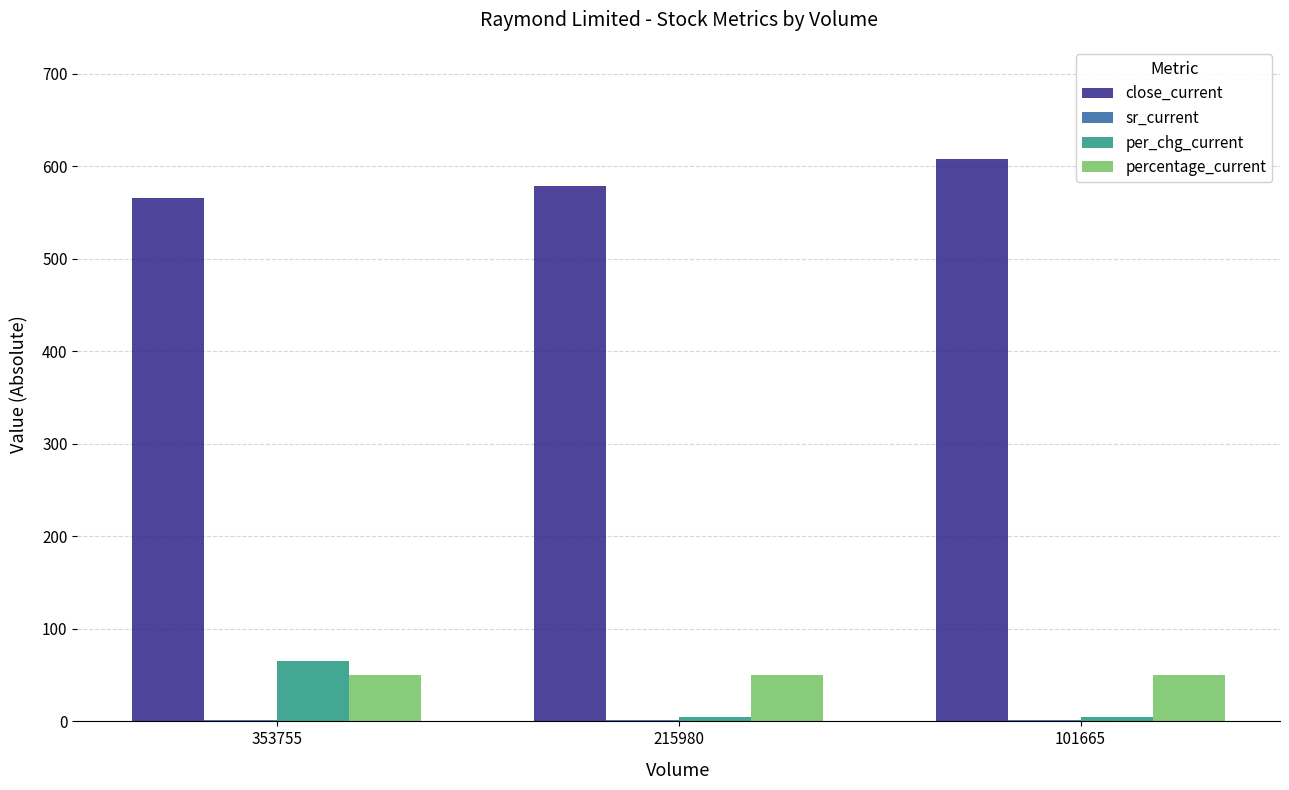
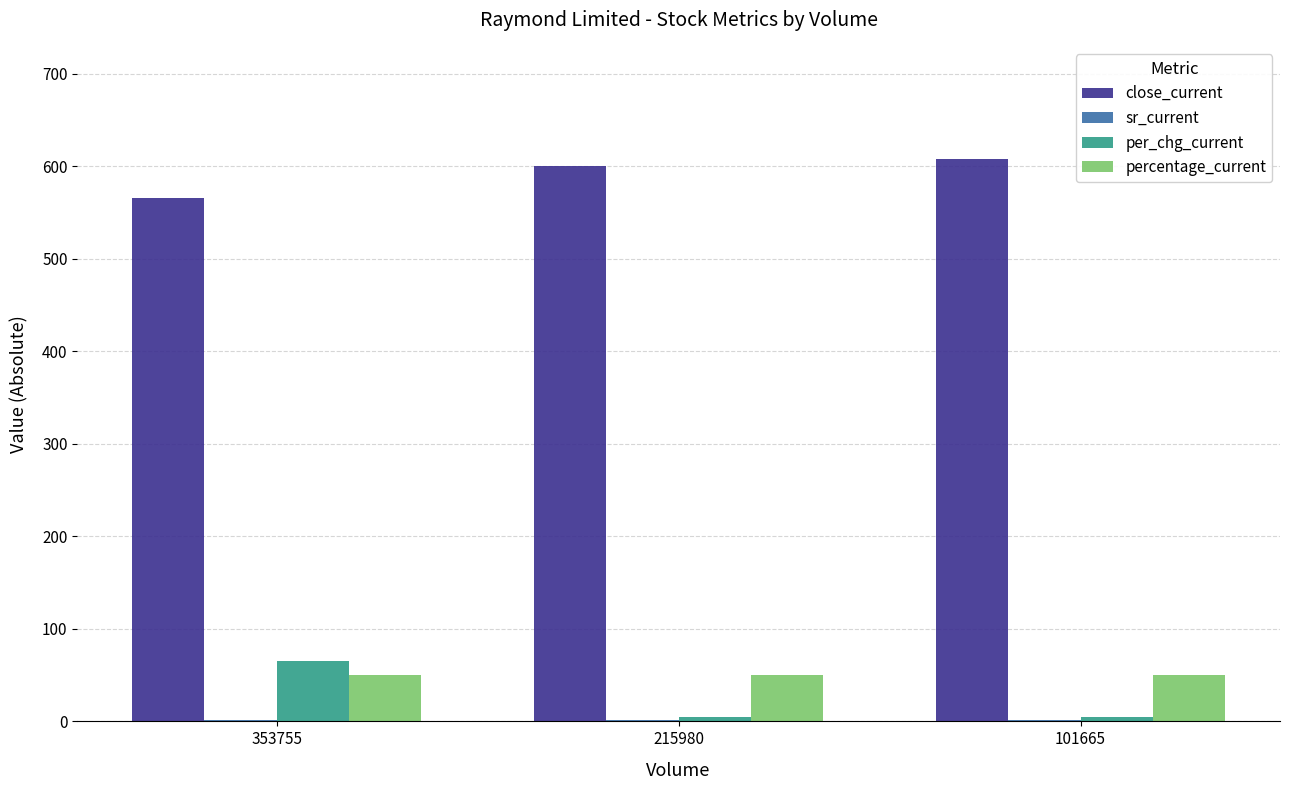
  {
    "close_current": {
      "353755": 570,
-     "215980": 580,
+     "215980": 600,
      "101665": 610
    },
    "percentage_current": {
      "353755": 50,
      "215980": 50,
      "101665": 50
    }
  }
